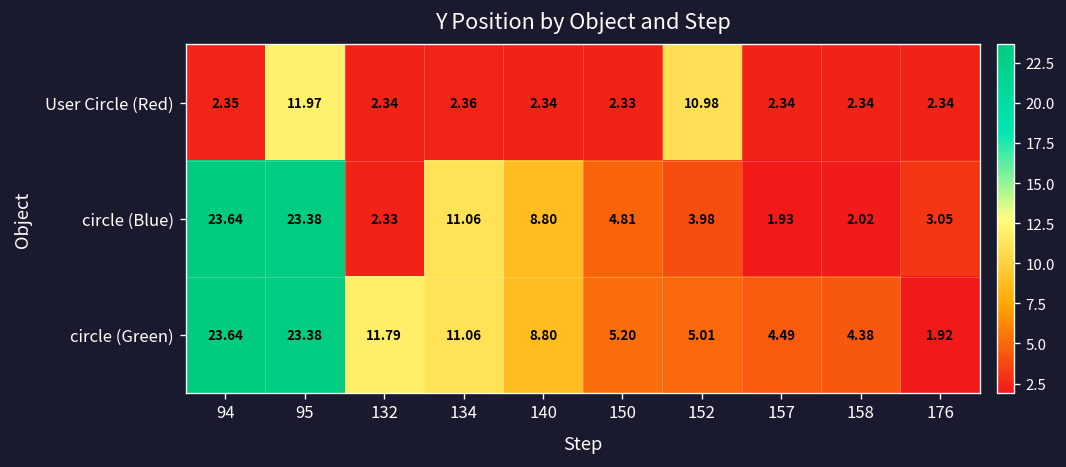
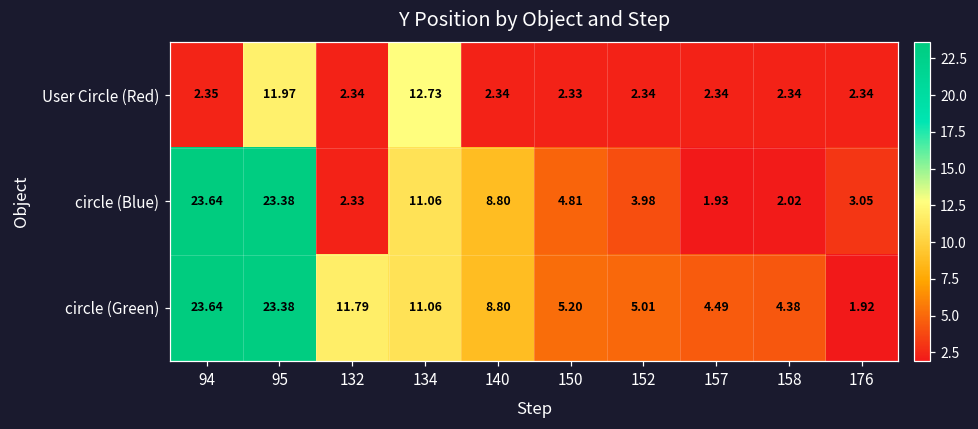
  {
    "User Circle (Red)": {
      "94": 2.35,
      "95": 11.97,
      "132": 2.34,
-     "134": 2.36,
+     "134": 12.73,
      "140": 2.34,
      "150": 2.33,
-     "152": 10.98,
+     "152": 2.34,
      "157": 2.34,
      "158": 2.34,
      "176": 2.34
    },
    "circle (Blue)": {
      "94": 23.64,
      "95": 23.38,
      "132": 2.33,
      "134": 11.06,
      "140": 8.80,
      "150": 4.81,
      "152": 3.98,
      "157": 1.93,
      "158": 2.02,
      "176": 3.05
    },
    "circle (Green)": {
      "94": 23.64,
      "95": 23.38,
      "132": 11.79,
      "134": 11.06,
      "140": 8.80,
      "150": 5.20,
      "152": 5.01,
      "157": 4.49,
      "158": 4.38,
      "176": 1.92
    }
  }
